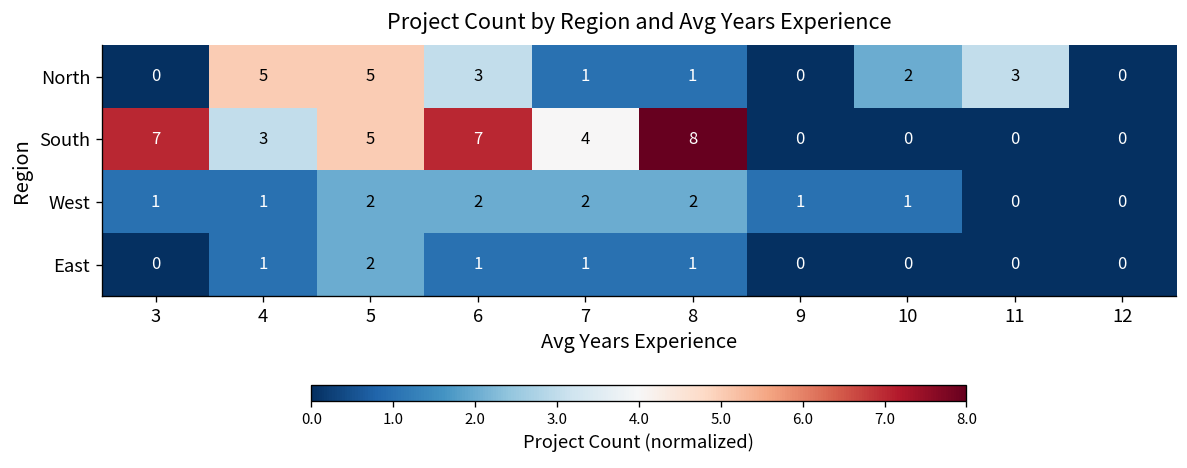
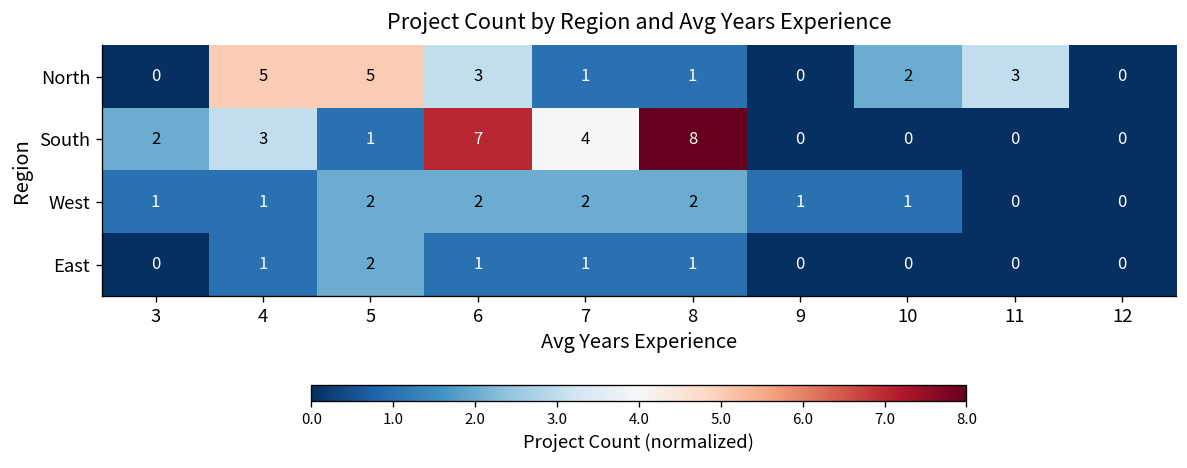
  {
    "North": {
      "3": 0,
      "4": 5,
      "5": 5,
      "6": 3,
      "7": 1,
      "8": 1,
      "9": 0,
      "10": 2,
      "11": 3,
      "12": 0
    },
    "South": {
-     "3": 7,
+     "3": 2,
      "4": 3,
-     "5": 5,
+     "5": 1,
      "6": 7,
      "7": 4,
      "8": 8,
      "9": 0,
      "10": 0,
      "11": 0,
      "12": 0
    },
    "West": {
      "3": 1,
      "4": 1,
      "5": 2,
      "6": 2,
      "7": 2,
      "8": 2,
      "9": 1,
      "10": 1,
      "11": 0,
      "12": 0
    },
    "East": {
      "3": 0,
      "4": 1,
      "5": 2,
      "6": 1,
      "7": 1,
      "8": 1,
      "9": 0,
      "10": 0,
      "11": 0,
      "12": 0
    }
  }
